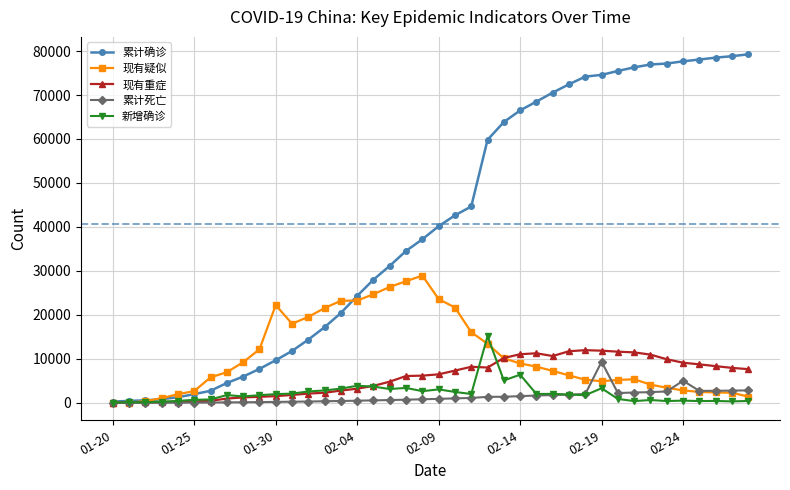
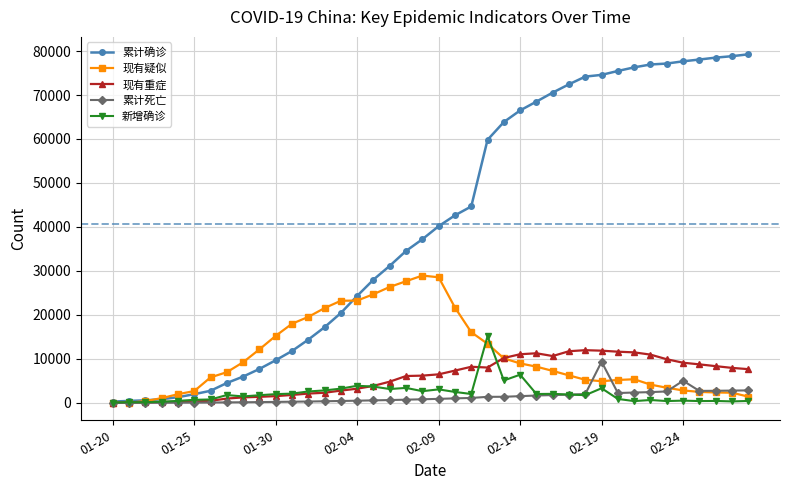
  {
    "累计确诊": {
      "01-25": 2000,
      "01-30": 10000,
      "02-04": 24000,
      "02-09": 40000,
      "02-14": 66000,
      "02-19": 75000,
      "02-24": 78000
    },
    "现有疑似": {
      "01-25": 3000,
-     "01-30": 22000,
+     "01-30": 15000,
      "02-04": 23000,
-     "02-09": 24000,
+     "02-09": 29000,
      "02-14": 9000,
      "02-19": 5000,
      "02-24": 3000
    },
    "现有重症": {
      "02-04": 3000,
      "02-09": 6000,
      "02-14": 11000,
      "02-19": 12000,
      "02-24": 9000
    },
    "累计死亡": {
      "01-30": 0,
      "02-04": 0,
      "02-09": 1000,
      "02-14": 2000,
      "02-19": 9000,
      "02-24": 5000
    },
    "新增确诊": {
      "02-04": 4000,
      "02-09": 3000,
      "02-14": 6000,
      "02-19": 3000,
      "02-24": 1000
    }
  }
